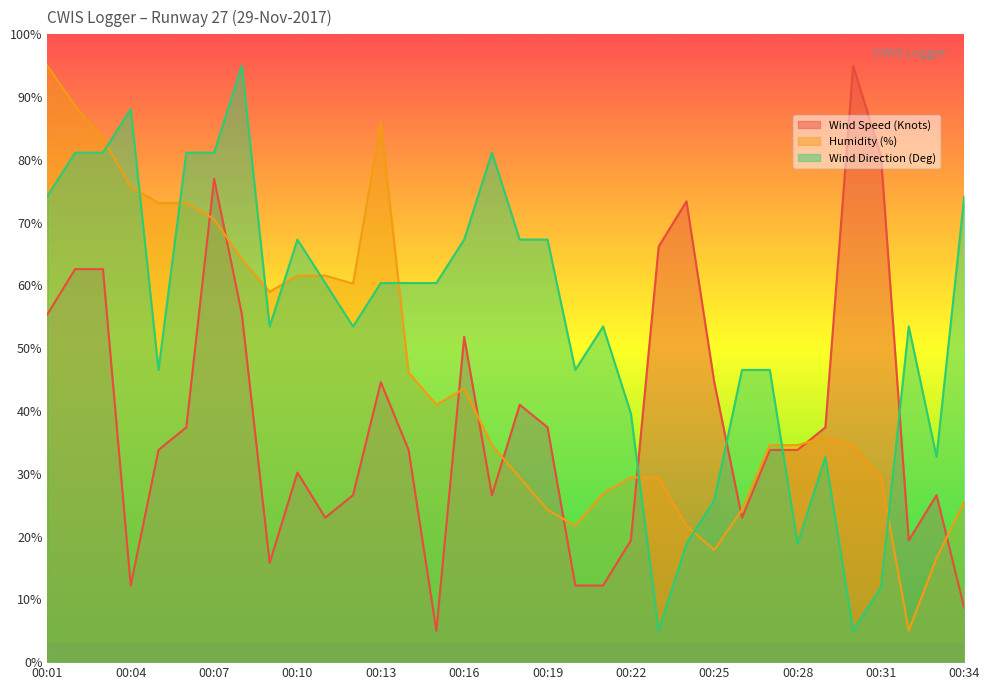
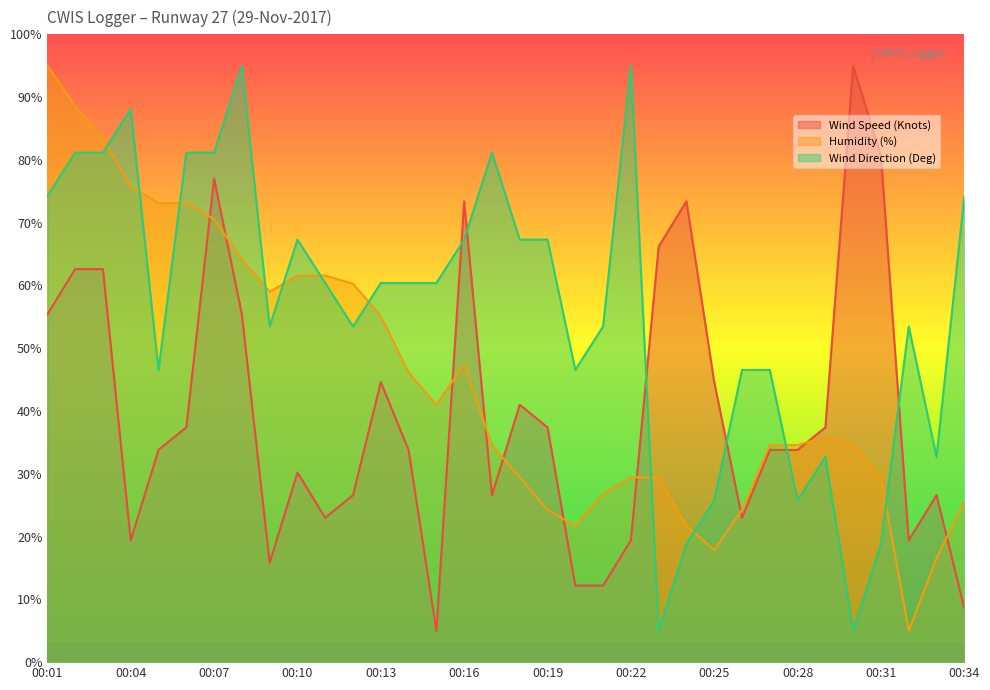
  {
    "Wind Speed (Knots)": {
      "00:01": "55%",
-     "00:04": "12%",
+     "00:04": "19%",
      "00:07": "77%",
      "00:10": "30%",
      "00:13": "45%",
-     "00:16": "52%",
+     "00:16": "73%",
      "00:19": "37%",
      "00:22": "19%",
      "00:25": "45%",
      "00:28": "34%",
      "00:34": "9%"
    },
    "Humidity (%)": {
      "00:01": "95%",
      "00:04": "76%",
      "00:07": "71%",
      "00:10": "62%",
-     "00:13": "86%",
-     "00:16": "44%",
+     "00:13": "55%",
+     "00:16": "47%",
      "00:19": "24%",
      "00:22": "29%",
      "00:25": "18%",
      "00:28": "35%",
      "00:31": "29%",
      "00:34": "26%"
    },
    "Wind Direction (Deg)": {
      "00:01": "74%",
      "00:04": "88%",
      "00:07": "81%",
      "00:10": "67%",
      "00:13": "60%",
      "00:16": "67%",
      "00:19": "67%",
-     "00:22": "40%",
+     "00:22": "95%",
      "00:25": "26%",
-     "00:28": "19%",
-     "00:31": "12%",
+     "00:28": "26%",
+     "00:31": "19%",
      "00:34": "74%"
    }
  }
